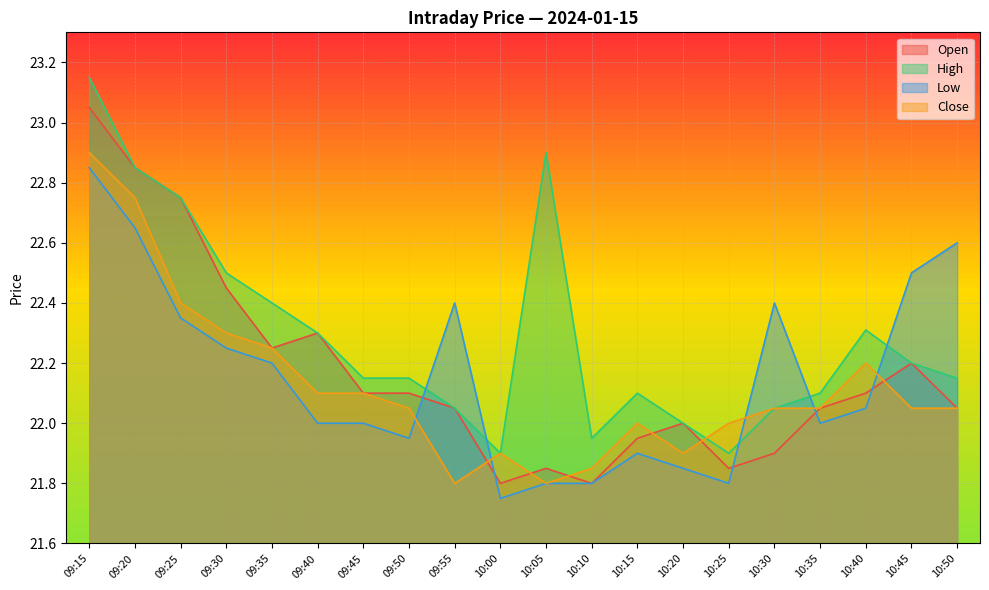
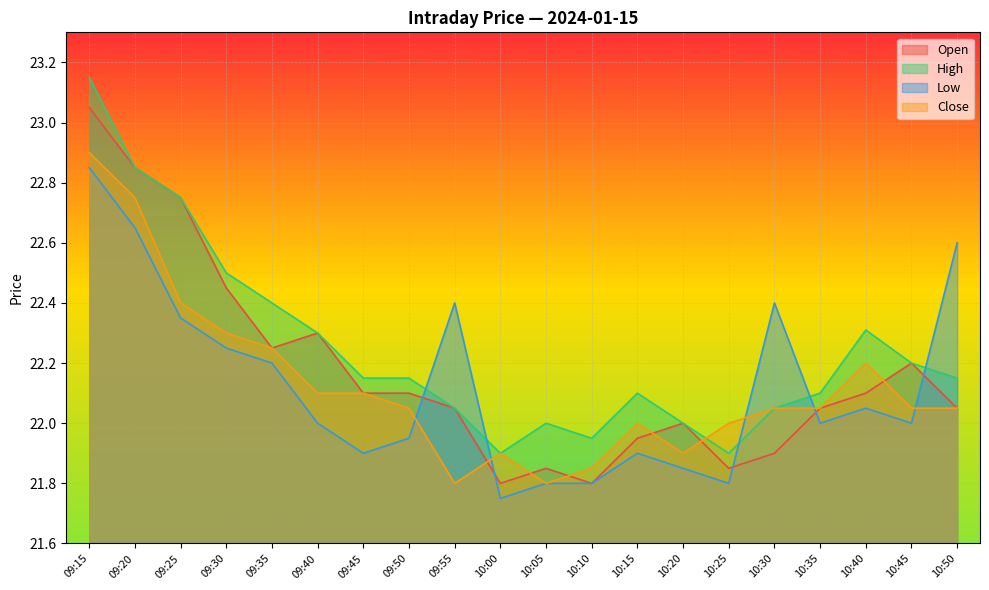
  {
    "Open": {
      "09:15": 23.05,
      "09:30": 22.45,
      "09:50": 22.1,
      "10:00": 21.8,
      "10:05": 21.85,
      "10:15": 21.95,
      "10:25": 21.85,
      "10:30": 21.9,
      "10:40": 22.1
    },
    "High": {
      "09:15": 23.15,
      "09:30": 22.5,
      "09:35": 22.4,
      "09:45": 22.15,
      "09:50": 22.15,
-     "10:05": 22.9,
+     "10:05": 22.0,
      "10:10": 21.95,
      "10:15": 22.1,
      "10:25": 21.9,
      "10:35": 22.1,
      "10:40": 22.31,
      "10:50": 22.15
    },
    "Low": {
      "09:15": 22.85,
      "09:20": 22.65,
      "09:25": 22.35,
      "09:30": 22.25,
      "09:35": 22.2,
      "09:40": 22.0,
-     "09:45": 22.0,
+     "09:45": 21.9,
      "09:50": 21.95,
      "09:55": 22.4,
      "10:00": 21.75,
      "10:15": 21.9,
      "10:20": 21.85,
      "10:25": 21.8,
      "10:30": 22.4,
      "10:35": 22.0,
      "10:40": 22.05,
-     "10:45": 22.5,
+     "10:45": 22.0,
      "10:50": 22.6
    },
    "Close": {
      "09:15": 22.9,
      "09:20": 22.75,
      "09:25": 22.4,
      "09:30": 22.3,
      "09:40": 22.1,
      "09:50": 22.05,
      "09:55": 21.8,
      "10:10": 21.85,
      "10:15": 22.0,
      "10:20": 21.9,
      "10:25": 22.0,
      "10:40": 22.2,
      "10:45": 22.05
    }
  }
